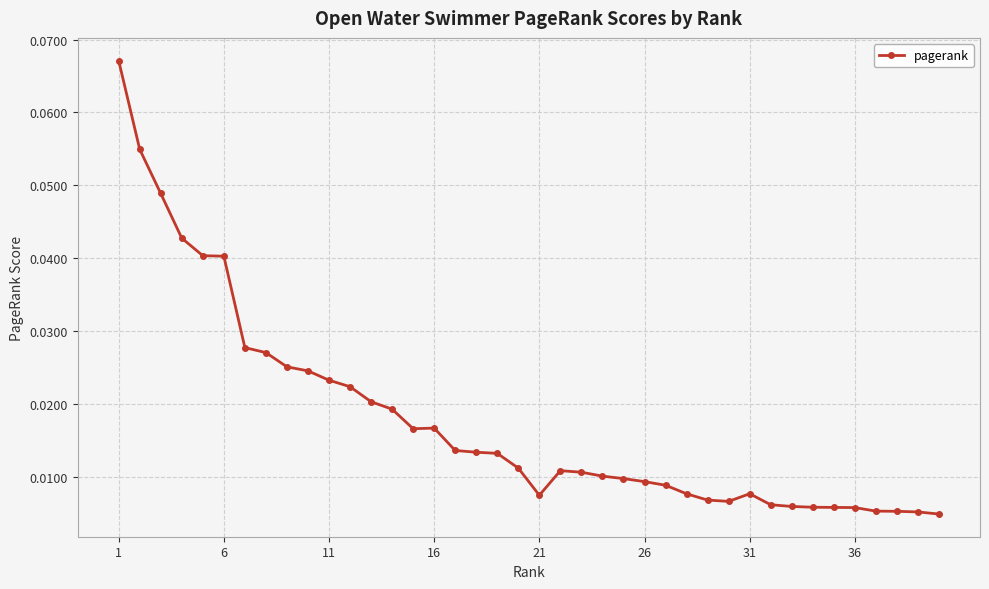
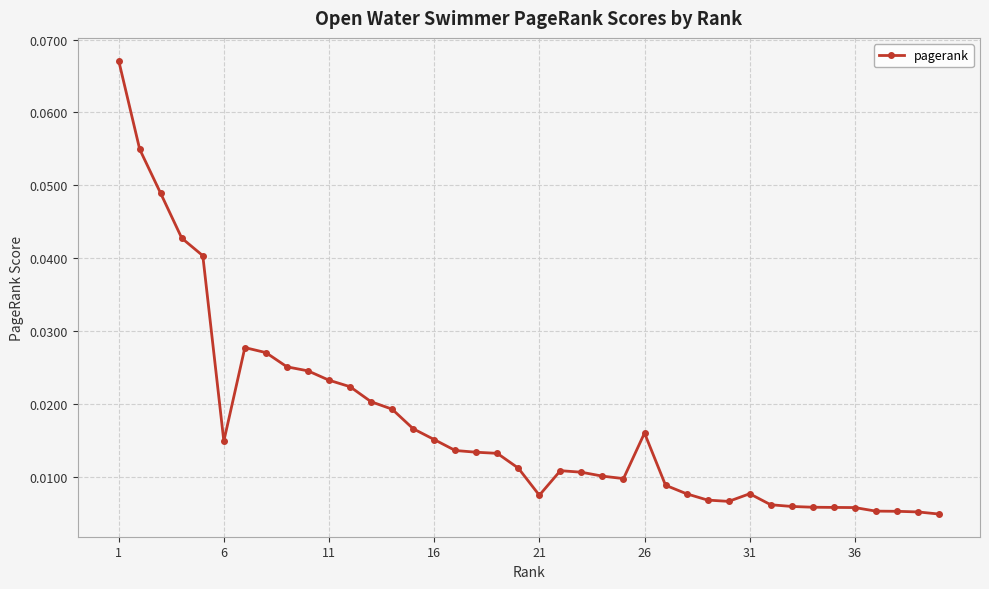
  {
    "1": 0.067,
-   "6": 0.040,
+   "6": 0.015,
    "11": 0.023,
-   "16": 0.017,
+   "16": 0.015,
    "21": 0.007,
-   "26": 0.009,
+   "26": 0.016,
    "31": 0.008,
    "36": 0.006
  }
